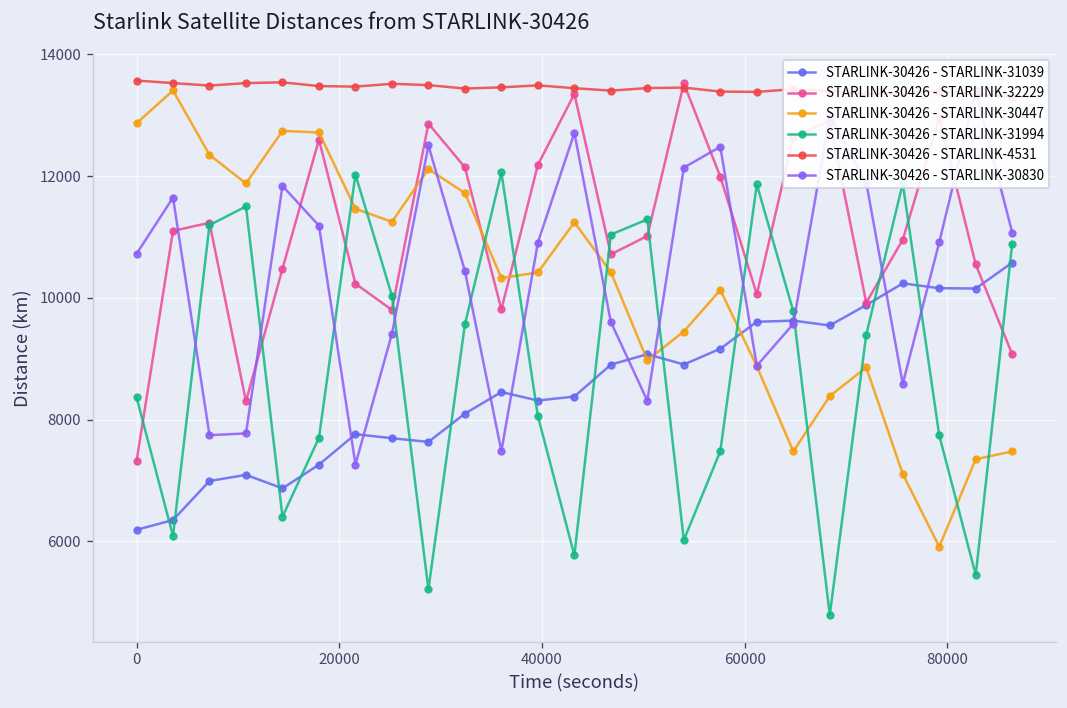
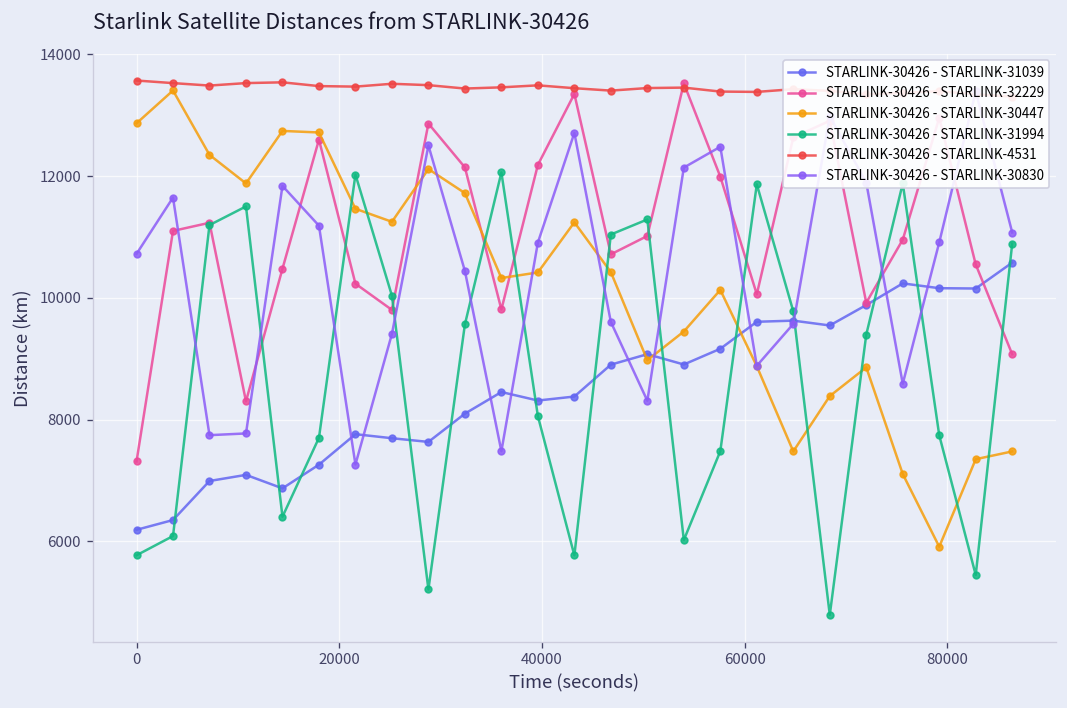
  {
    "STARLINK-30426 - STARLINK-32229": {
      "0": 7300
    },
    "STARLINK-30426 - STARLINK-30447": {
      "0": 12900
    },
    "STARLINK-30426 - STARLINK-31994": {
-     "0": 8400
+     "0": 5800
    },
    "STARLINK-30426 - STARLINK-4531": {
      "0": 13600
    }
  }
